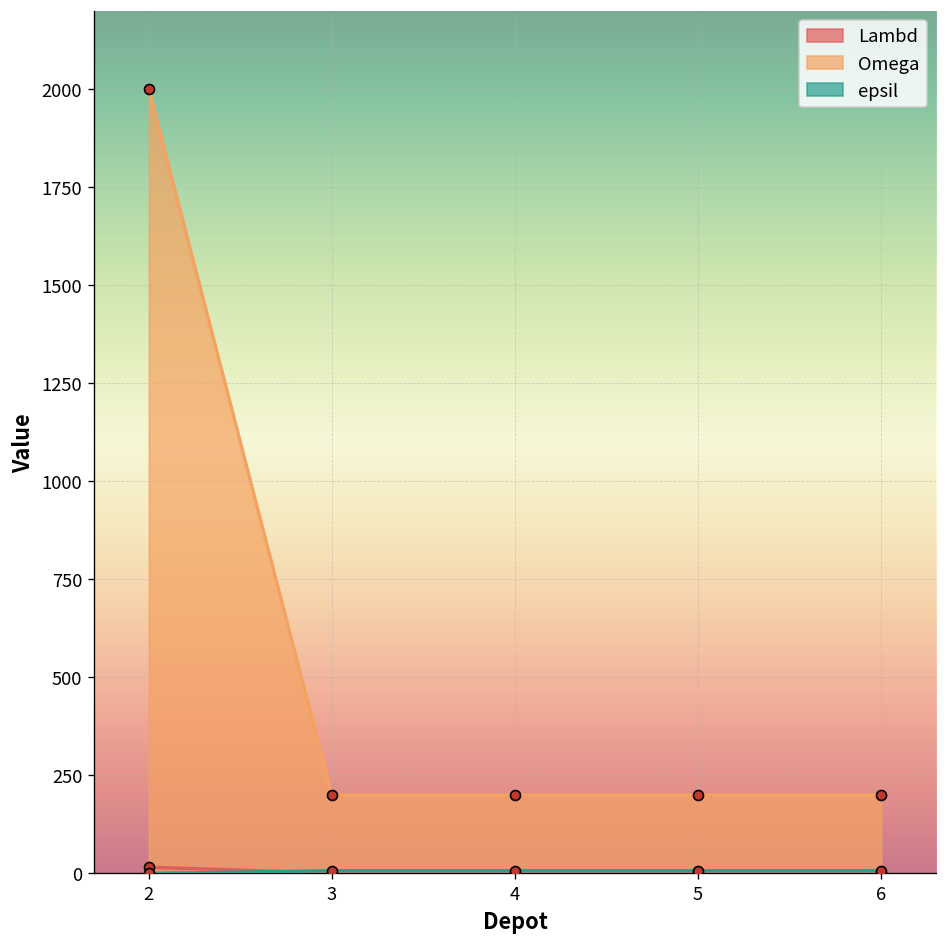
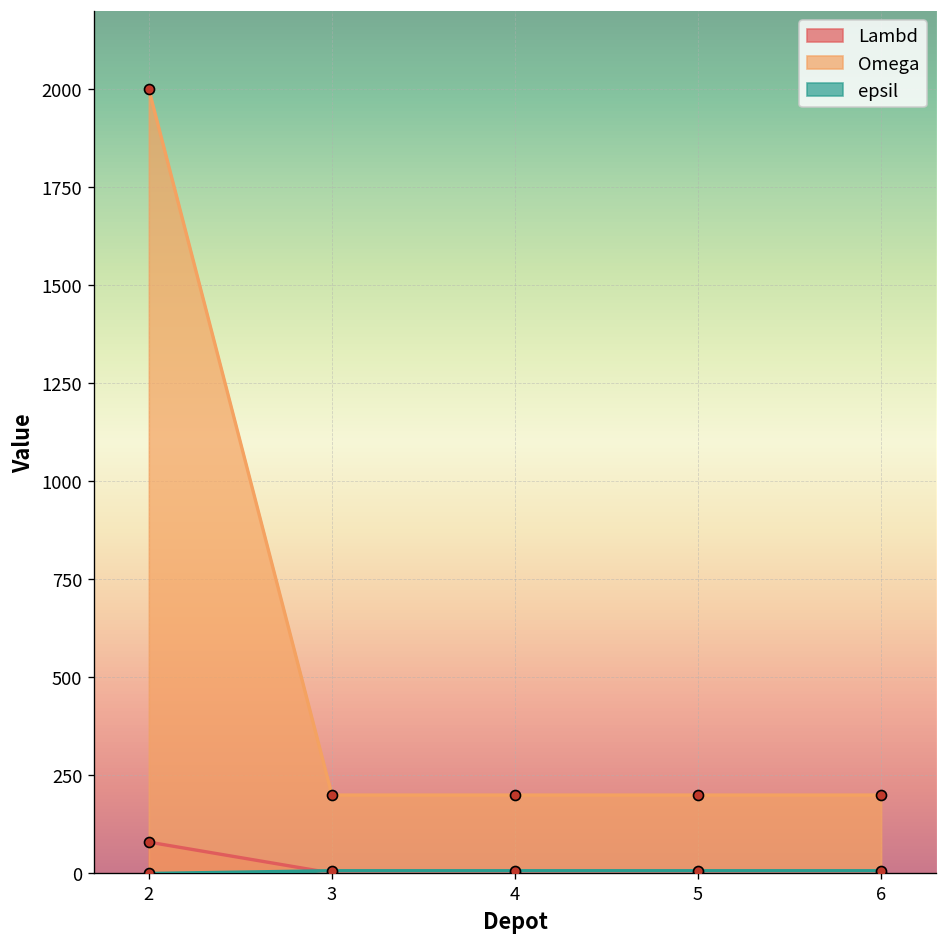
  {
    "Lambd": {
-     "2": 20
+     "2": 80
    },
    "Omega": {
      "2": 2000,
      "3": 200,
      "4": 200,
      "5": 200,
      "6": 200
    },
    "epsil": {
      "2": 0
    }
  }
